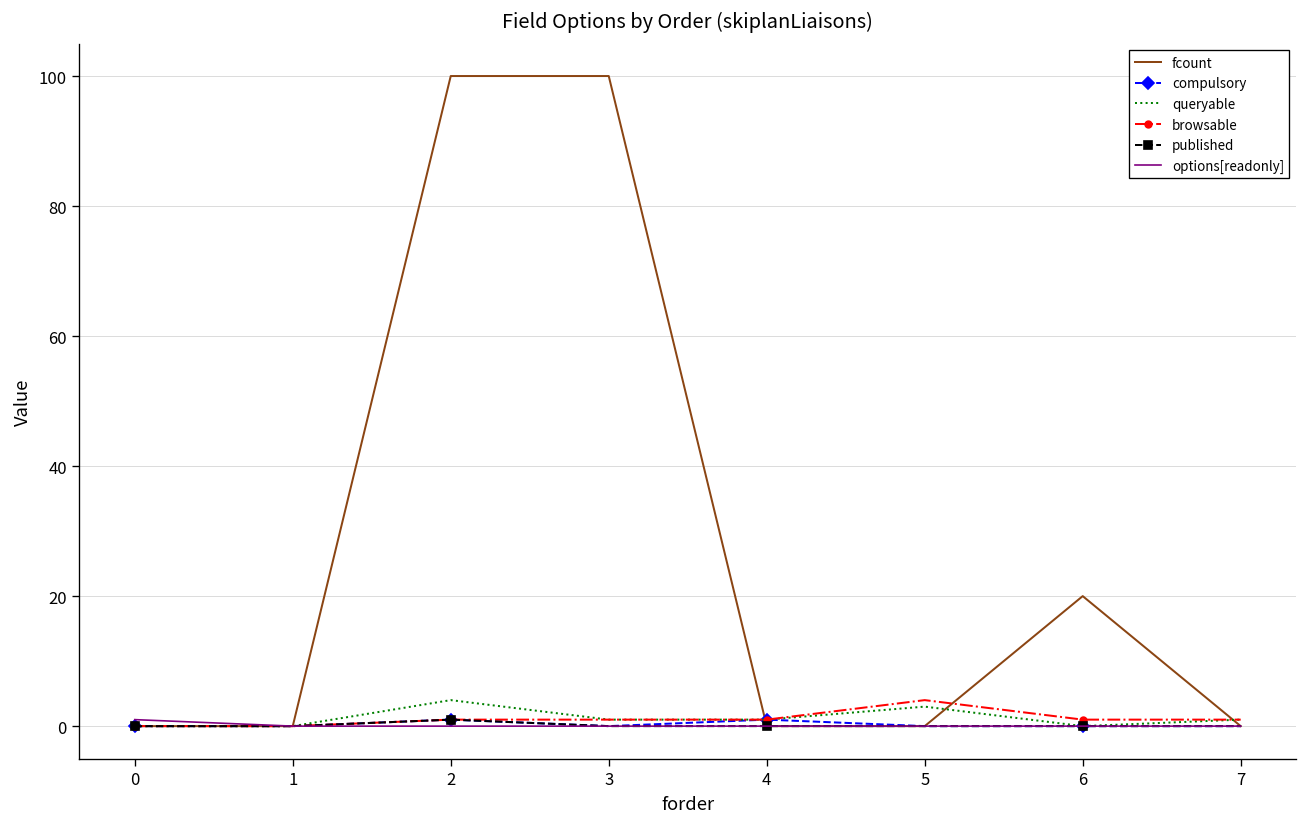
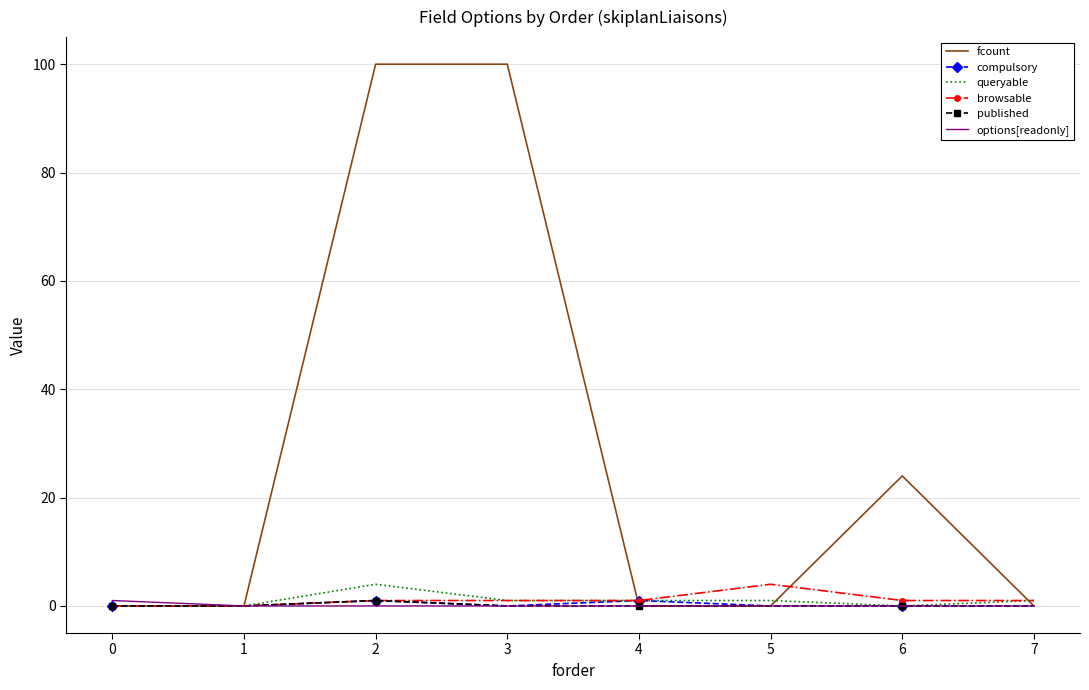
  {
    "fcount": {
      "2": 100,
      "3": 100,
-     "6": 20
+     "6": 24
    },
    "queryable": {
      "2": 4,
-     "5": 3
+     "5": 1
    },
    "browsable": {
      "5": 4,
      "6": 1
    },
    "options[readonly]": {
      "0": 1,
      "2": 0
    }
  }
